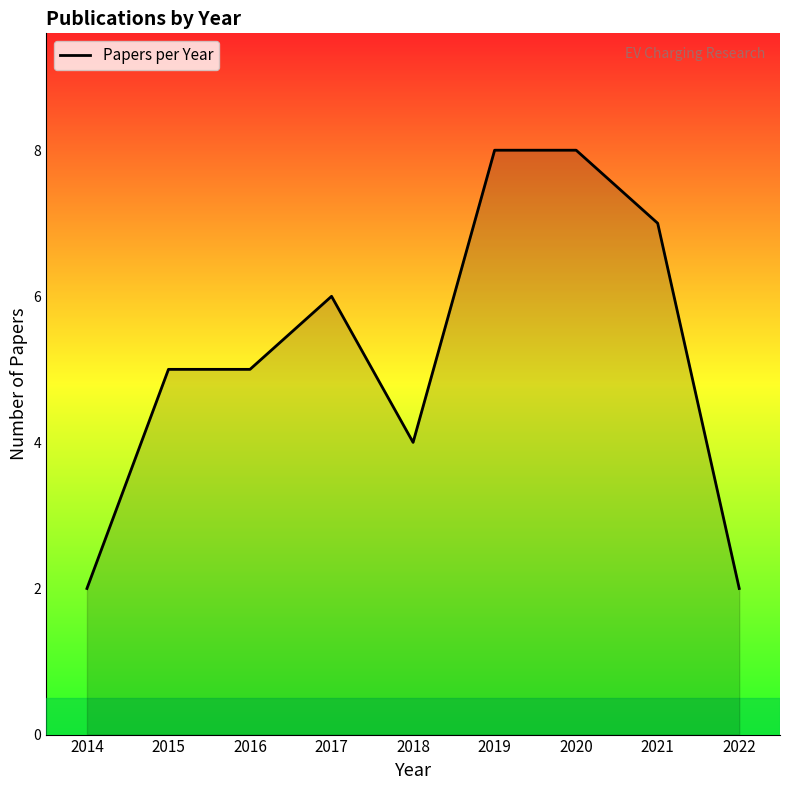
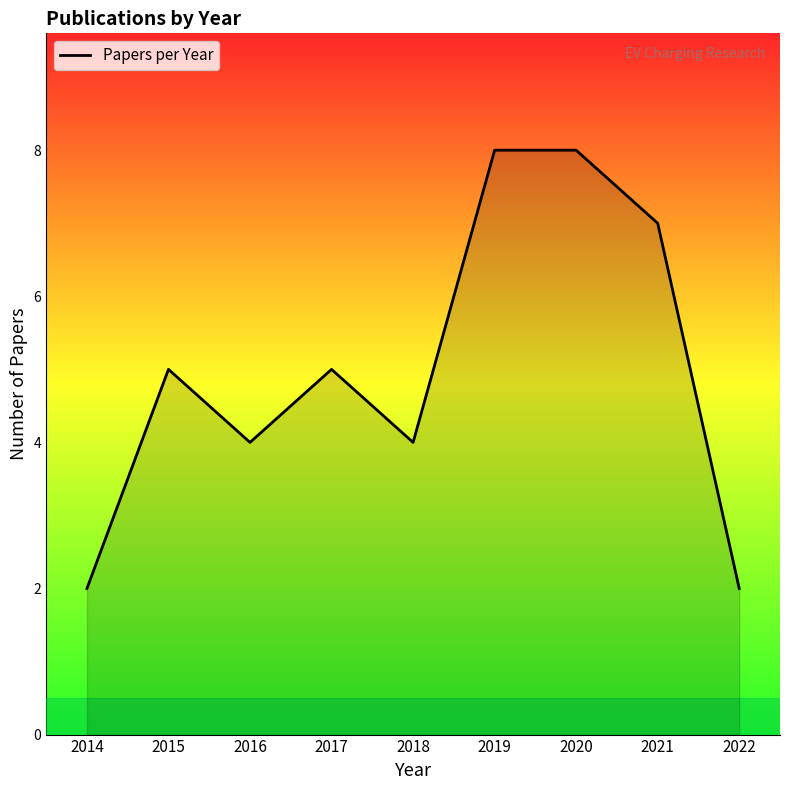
  {
    "2014": 2,
    "2015": 5,
-   "2016": 5,
-   "2017": 6,
+   "2016": 4,
+   "2017": 5,
    "2018": 4,
    "2019": 8,
    "2020": 8,
    "2021": 7,
    "2022": 2
  }
